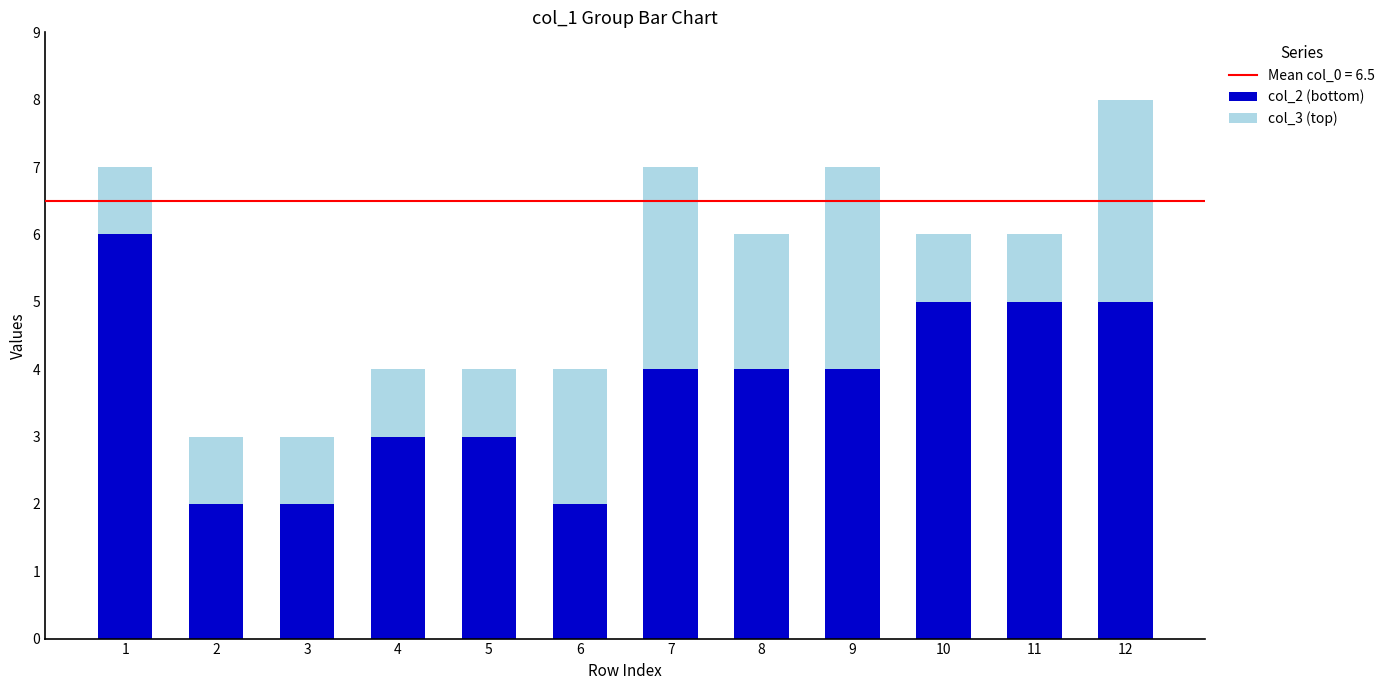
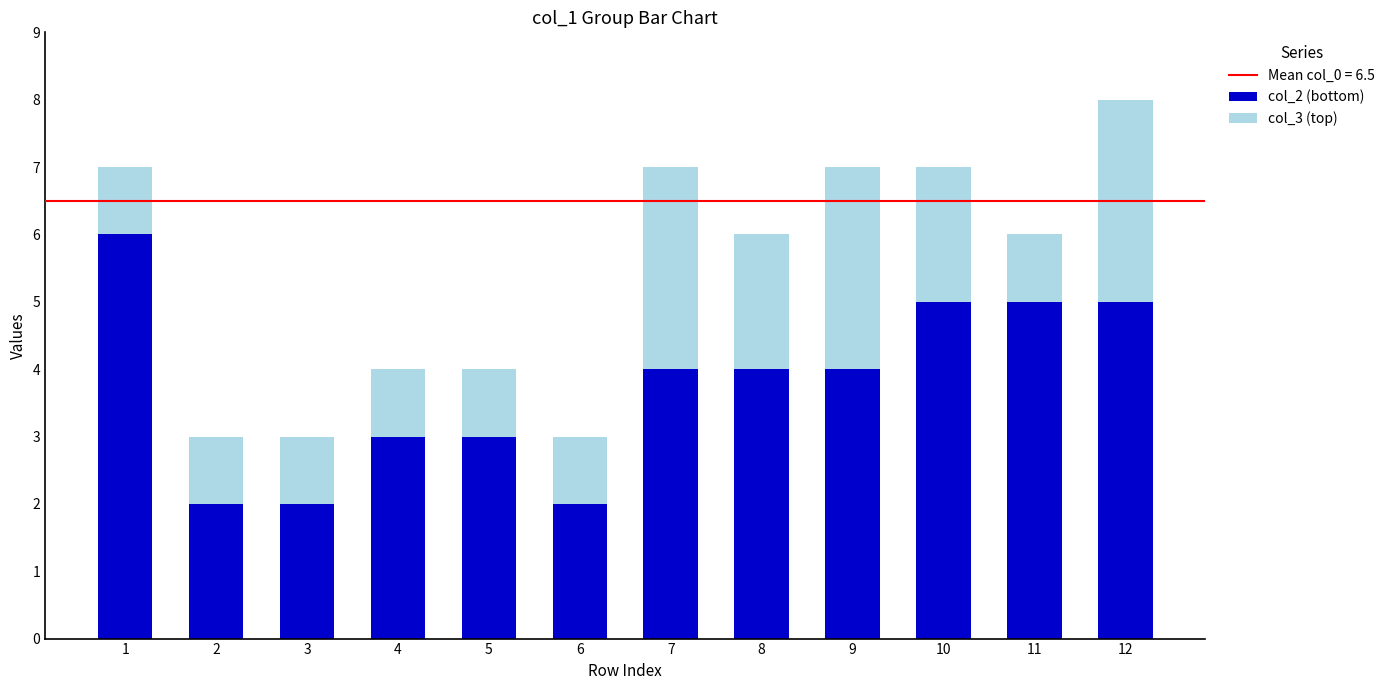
  {
    "col_2 (bottom)": {
      "1": 6,
      "2": 2,
      "3": 2,
      "4": 3,
      "5": 3,
      "6": 2,
      "7": 4,
      "8": 4,
      "9": 4,
      "10": 5,
      "11": 5,
      "12": 5
    },
    "col_3 (top)": {
-     "6": 2,
-     "10": 1
+     "6": 1,
+     "10": 2
    }
  }
